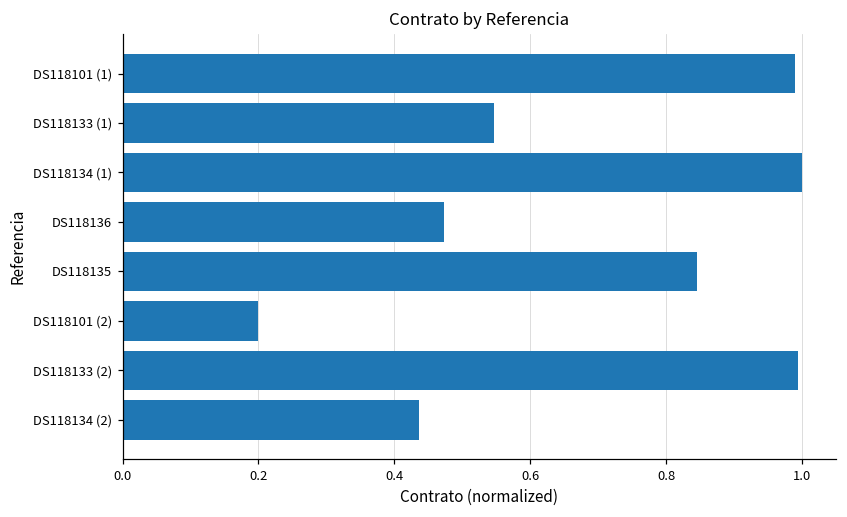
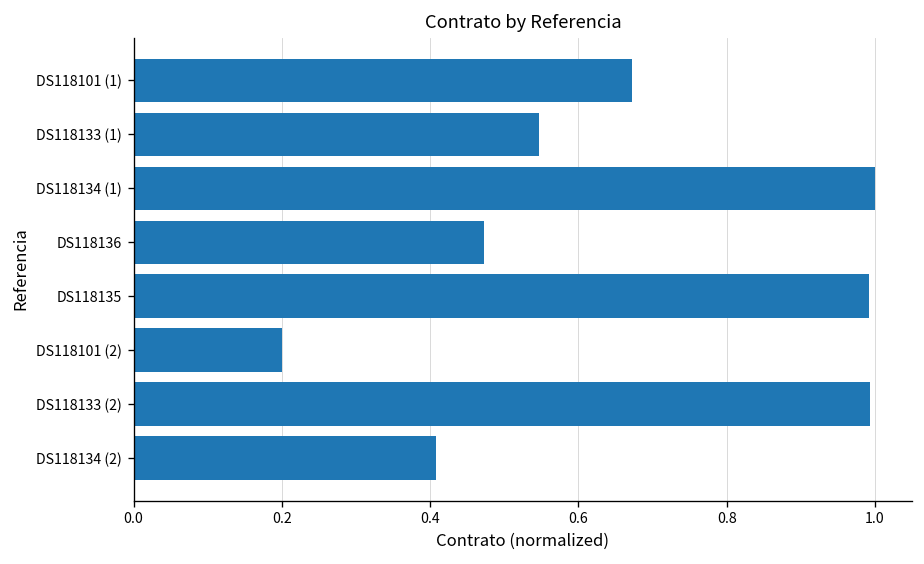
  {
-   "DS118101 (1)": 0.99,
+   "DS118101 (1)": 0.67,
    "DS118133 (1)": 0.55,
    "DS118134 (1)": 1.00,
    "DS118136": 0.47,
-   "DS118135": 0.85,
+   "DS118135": 0.99,
    "DS118101 (2)": 0.20,
    "DS118133 (2)": 0.99,
-   "DS118134 (2)": 0.44
+   "DS118134 (2)": 0.41
  }
